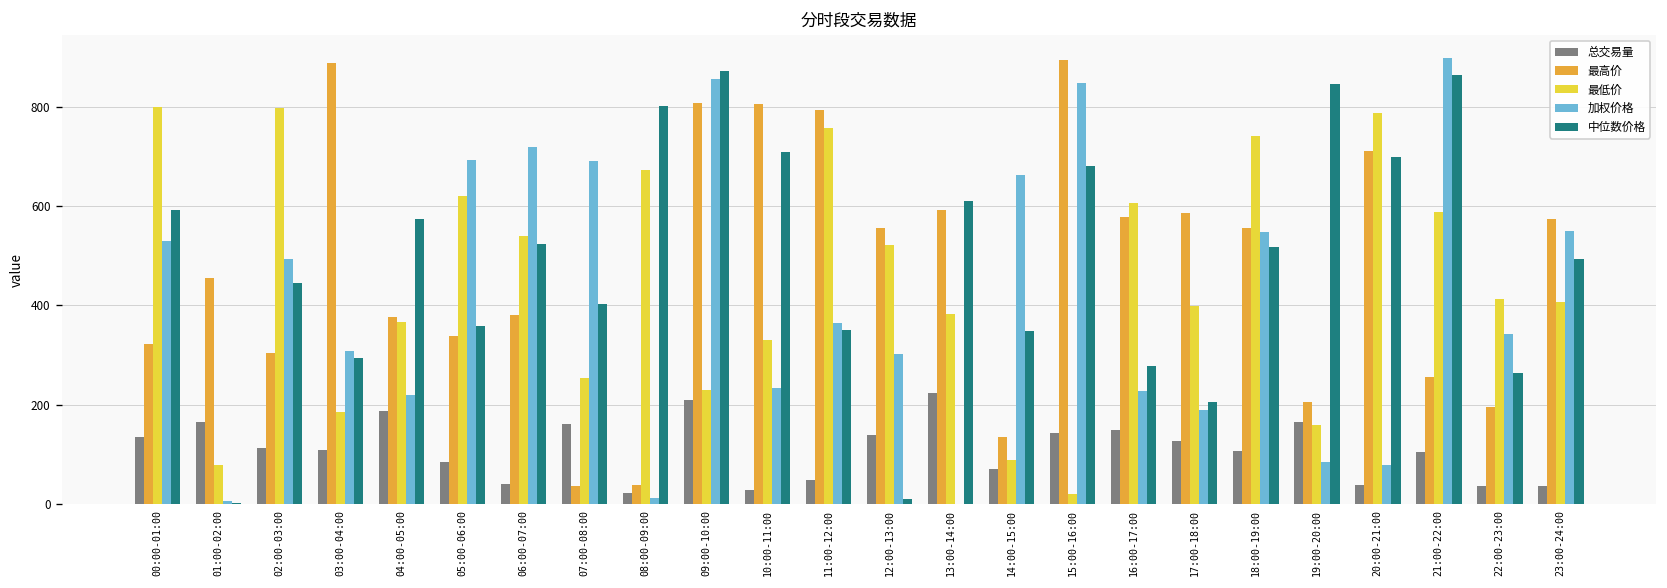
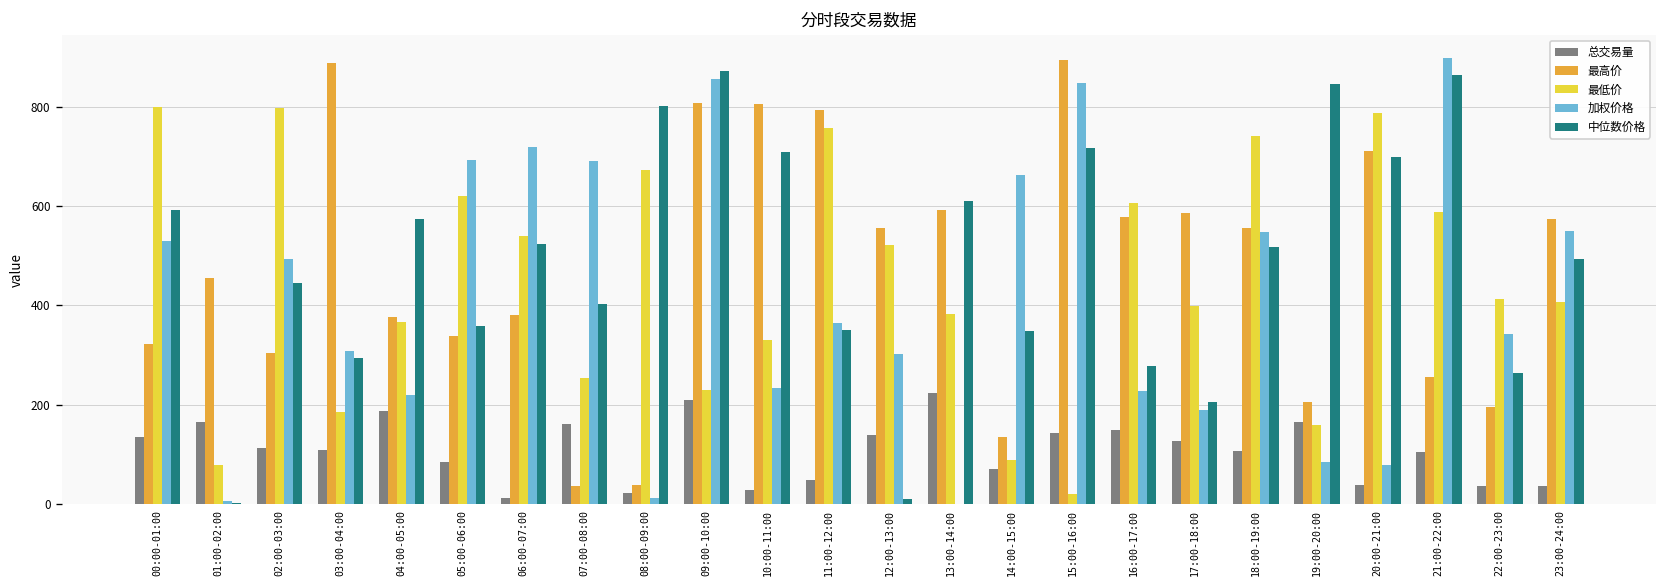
  {
    "总交易量": {
      "00:00-01:00": 130,
      "01:00-02:00": 160,
      "02:00-03:00": 110,
      "03:00-04:00": 110,
      "04:00-05:00": 190,
      "05:00-06:00": 80,
-     "06:00-07:00": 40,
+     "06:00-07:00": 10,
      "07:00-08:00": 160,
      "08:00-09:00": 20,
      "09:00-10:00": 210,
      "10:00-11:00": 30,
      "11:00-12:00": 50,
      "12:00-13:00": 140,
      "13:00-14:00": 220,
      "14:00-15:00": 70,
      "15:00-16:00": 140,
      "16:00-17:00": 150,
      "17:00-18:00": 130,
      "18:00-19:00": 110,
      "19:00-20:00": 170,
      "20:00-21:00": 40,
      "21:00-22:00": 100,
      "22:00-23:00": 40,
      "23:00-24:00": 40
    },
    "加权价格": {
      "00:00-01:00": 530,
      "01:00-02:00": 10,
      "02:00-03:00": 490,
      "03:00-04:00": 310,
      "04:00-05:00": 220,
      "05:00-06:00": 690,
      "06:00-07:00": 720,
      "07:00-08:00": 690,
      "08:00-09:00": 10,
      "09:00-10:00": 860,
      "10:00-11:00": 230,
      "11:00-12:00": 360,
      "12:00-13:00": 300,
      "14:00-15:00": 660,
      "15:00-16:00": 850,
      "16:00-17:00": 230,
      "17:00-18:00": 190,
      "18:00-19:00": 550,
      "19:00-20:00": 80,
      "20:00-21:00": 80,
      "21:00-22:00": 900,
      "22:00-23:00": 340,
      "23:00-24:00": 550
    },
    "中位数价格": {
      "00:00-01:00": 590,
      "02:00-03:00": 450,
      "03:00-04:00": 290,
      "04:00-05:00": 570,
      "05:00-06:00": 360,
      "06:00-07:00": 520,
      "07:00-08:00": 400,
      "08:00-09:00": 800,
      "09:00-10:00": 870,
      "10:00-11:00": 710,
      "11:00-12:00": 350,
      "12:00-13:00": 10,
      "13:00-14:00": 610,
      "14:00-15:00": 350,
-     "15:00-16:00": 680,
+     "15:00-16:00": 720,
      "16:00-17:00": 280,
      "17:00-18:00": 210,
      "18:00-19:00": 520,
      "19:00-20:00": 850,
      "20:00-21:00": 700,
      "21:00-22:00": 860,
      "22:00-23:00": 260,
      "23:00-24:00": 490
    }
  }
